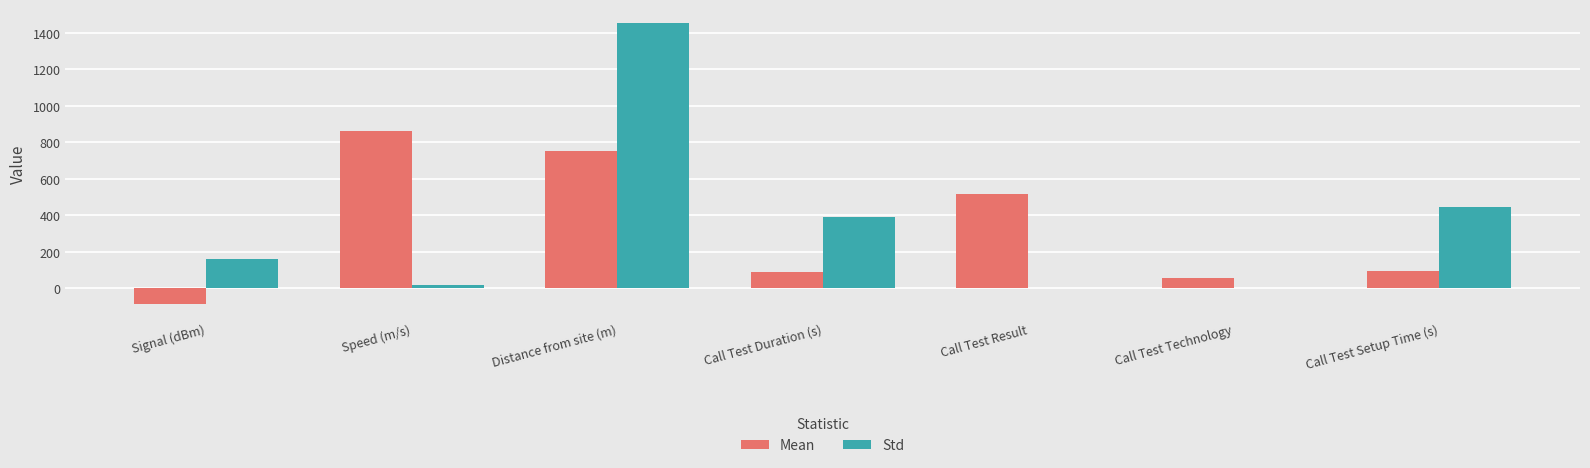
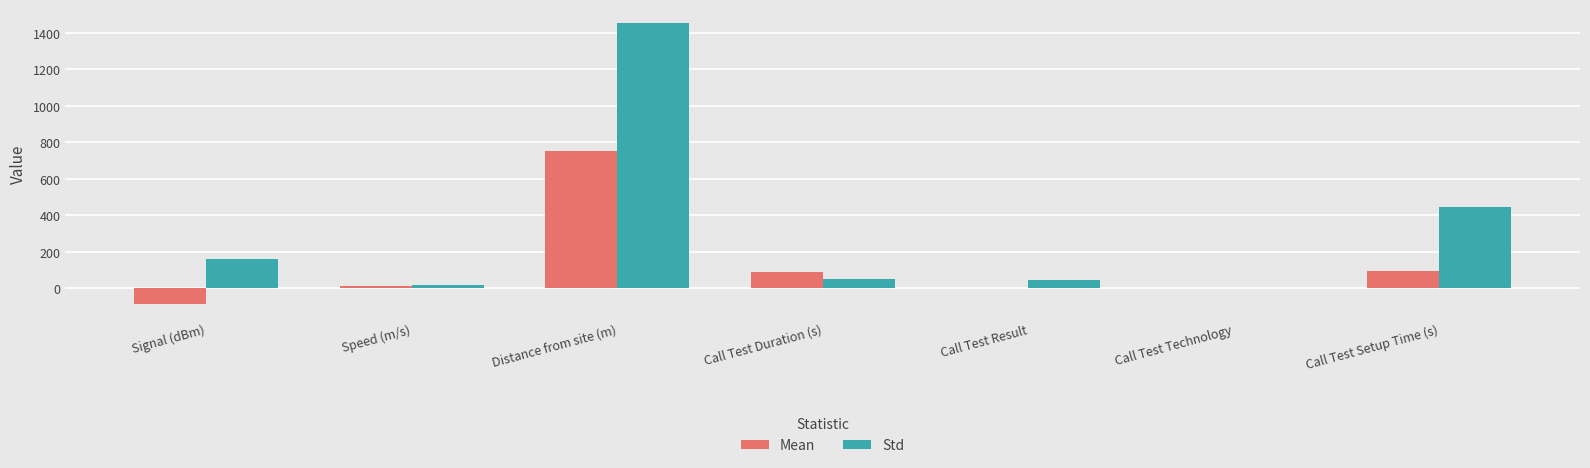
  {
    "Mean": {
      "Signal (dBm)": -90,
-     "Speed (m/s)": 860,
+     "Speed (m/s)": 10,
      "Distance from site (m)": 750,
      "Call Test Duration (s)": 90,
-     "Call Test Result": 510,
-     "Call Test Technology": 60,
+     "Call Test Result": 0,
+     "Call Test Technology": 0,
      "Call Test Setup Time (s)": 100
    },
    "Std": {
      "Signal (dBm)": 160,
      "Speed (m/s)": 20,
      "Distance from site (m)": 1450,
-     "Call Test Duration (s)": 390,
-     "Call Test Result": 0,
+     "Call Test Duration (s)": 50,
+     "Call Test Result": 50,
      "Call Test Setup Time (s)": 440
    }
  }
